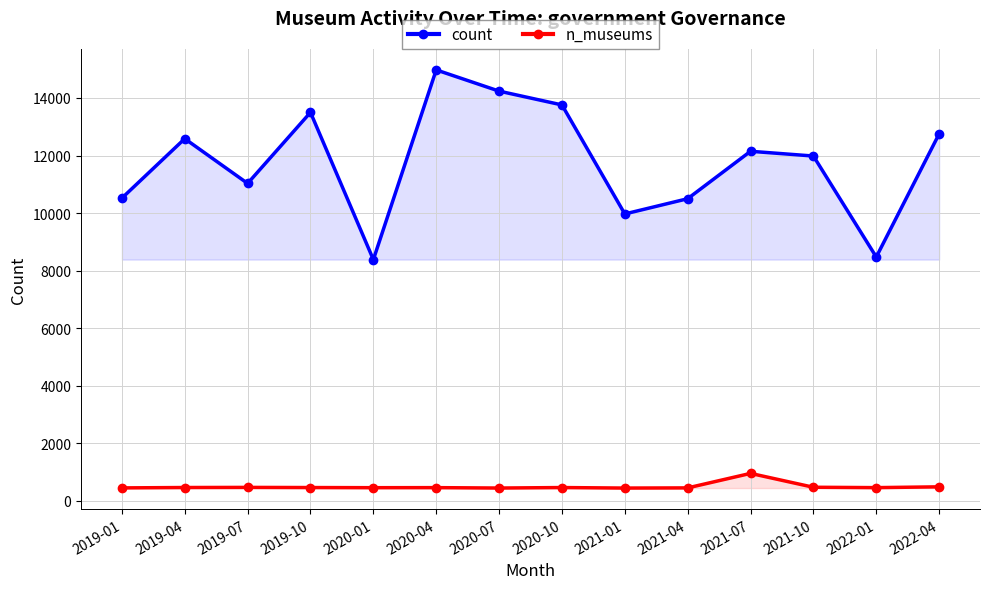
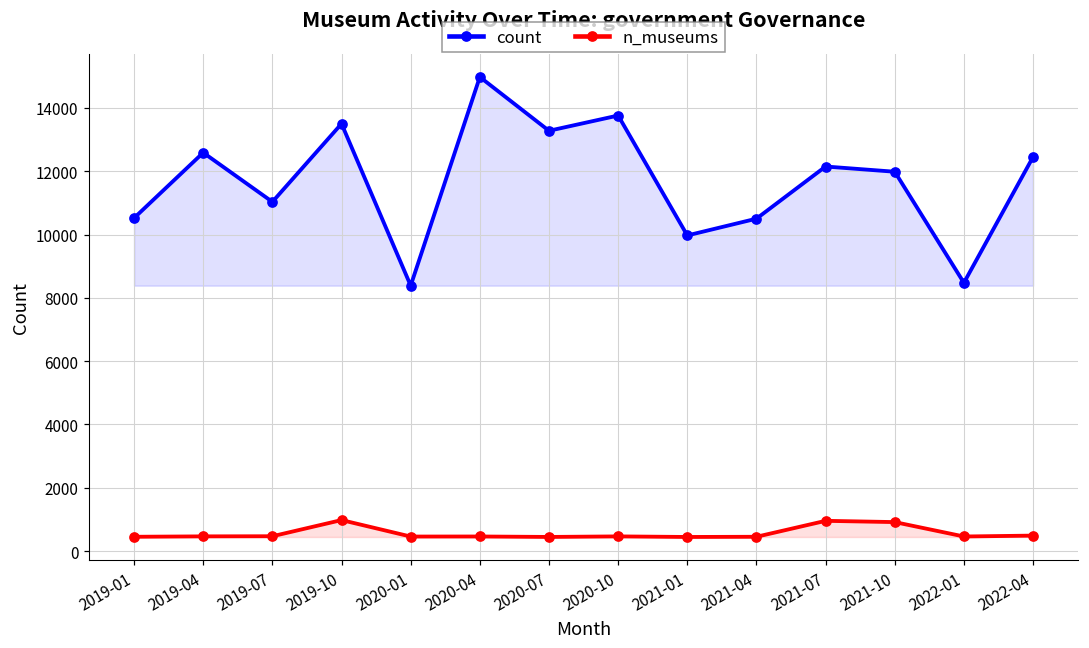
  {
    "count": {
      "2019-01": 10500,
      "2019-04": 12600,
      "2019-07": 11000,
      "2019-10": 13500,
      "2020-01": 8400,
      "2020-04": 15000,
-     "2020-07": 14200,
+     "2020-07": 13300,
      "2020-10": 13800,
      "2021-01": 10000,
      "2021-04": 10500,
      "2021-07": 12100,
      "2021-10": 12000,
      "2022-01": 8500,
-     "2022-04": 12800
+     "2022-04": 12400
    },
    "n_museums": {
      "2019-01": 500,
      "2019-04": 500,
      "2019-07": 500,
-     "2019-10": 500,
+     "2019-10": 1000,
      "2020-01": 500,
      "2020-04": 500,
      "2020-07": 400,
      "2020-10": 500,
      "2021-01": 400,
      "2021-04": 500,
      "2021-07": 1000,
-     "2021-10": 500,
+     "2021-10": 900,
      "2022-01": 500,
      "2022-04": 500
    }
  }
